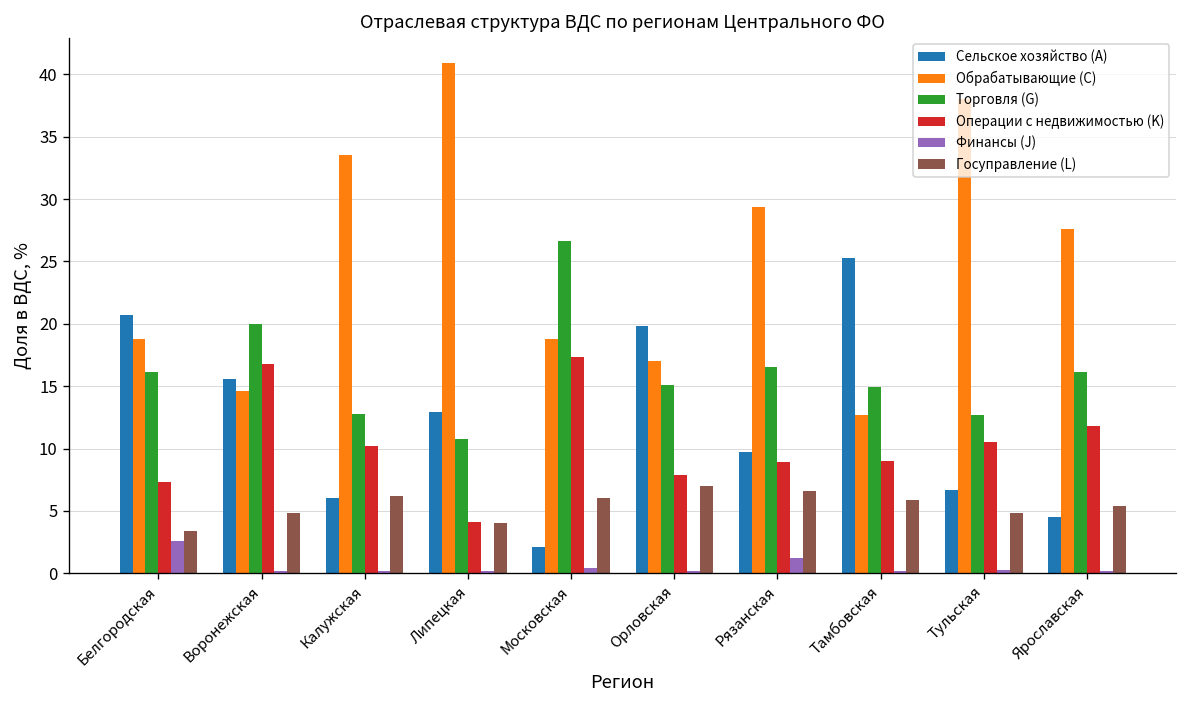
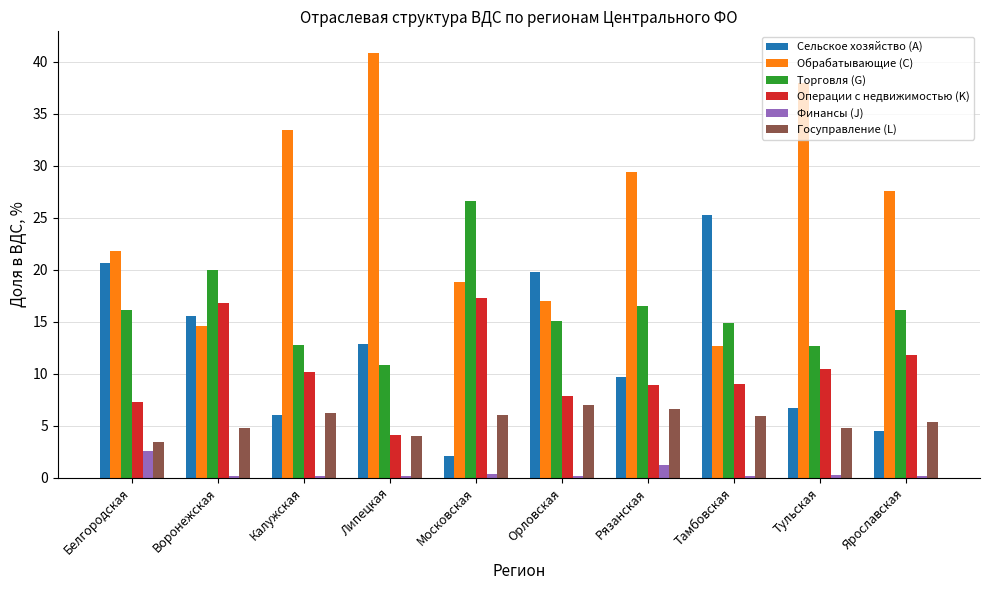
  {
    "Сельское хозяйство (A)": {
      "Белгородская": 20.7,
      "Воронежская": 15.6,
      "Калужская": 6.0,
      "Липецкая": 12.9,
      "Московская": 2.1,
      "Орловская": 19.8,
      "Рязанская": 9.7,
      "Тамбовская": 25.3,
      "Тульская": 6.7,
      "Ярославская": 4.5
    },
    "Обрабатывающие (C)": {
-     "Белгородская": 18.8,
+     "Белгородская": 21.8,
      "Воронежская": 14.6,
      "Калужская": 33.5,
      "Липецкая": 40.9,
      "Московская": 18.8,
      "Орловская": 17.0,
      "Рязанская": 29.4,
      "Тамбовская": 12.7,
      "Ярославская": 27.6
    },
    "Торговля (G)": {
      "Белгородская": 16.1,
      "Воронежская": 20.0,
      "Калужская": 12.8,
      "Липецкая": 10.8,
      "Московская": 26.6,
      "Орловская": 15.1,
      "Рязанская": 16.5,
      "Тамбовская": 14.9,
      "Тульская": 12.7,
      "Ярославская": 16.1
    },
    "Операции с недвижимостью (K)": {
      "Белгородская": 7.3,
      "Воронежская": 16.8,
      "Калужская": 10.2,
      "Липецкая": 4.1,
      "Московская": 17.3,
      "Орловская": 7.9,
      "Рязанская": 8.9,
      "Тамбовская": 9.0,
      "Тульская": 10.5,
      "Ярославская": 11.8
    },
    "Финансы (J)": {
      "Белгородская": 2.6,
      "Московская": 0.4,
      "Рязанская": 1.2,
      "Тульская": 0.3
    },
    "Госуправление (L)": {
      "Белгородская": 3.4,
      "Воронежская": 4.8,
      "Калужская": 6.2,
      "Липецкая": 4.0,
      "Московская": 6.0,
      "Орловская": 7.0,
      "Рязанская": 6.6,
      "Тамбовская": 5.9,
      "Тульская": 4.8,
      "Ярославская": 5.4
    }
  }
